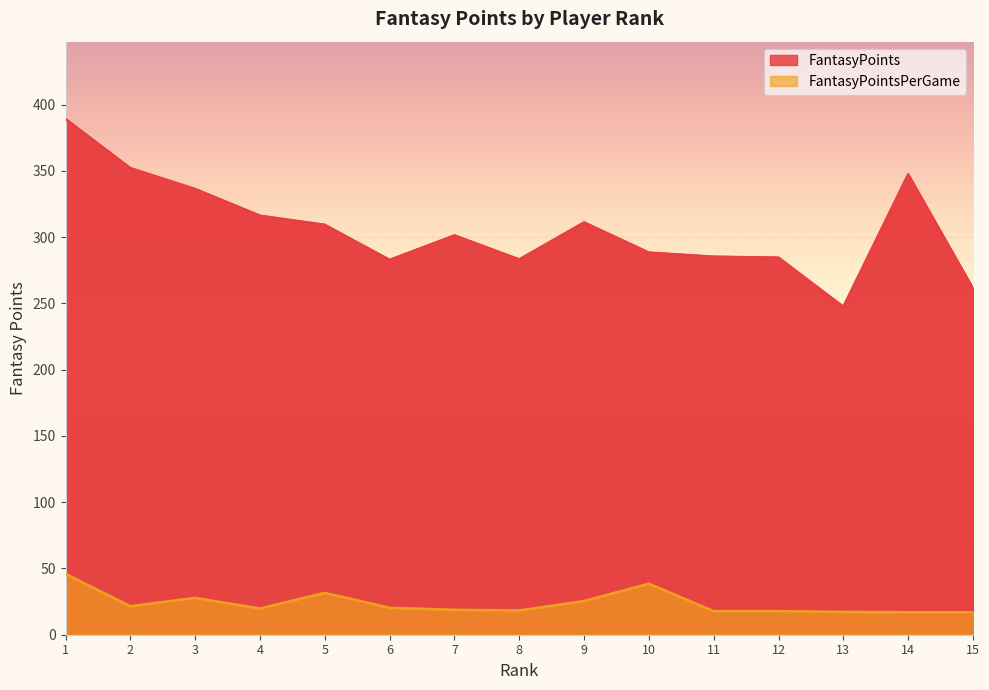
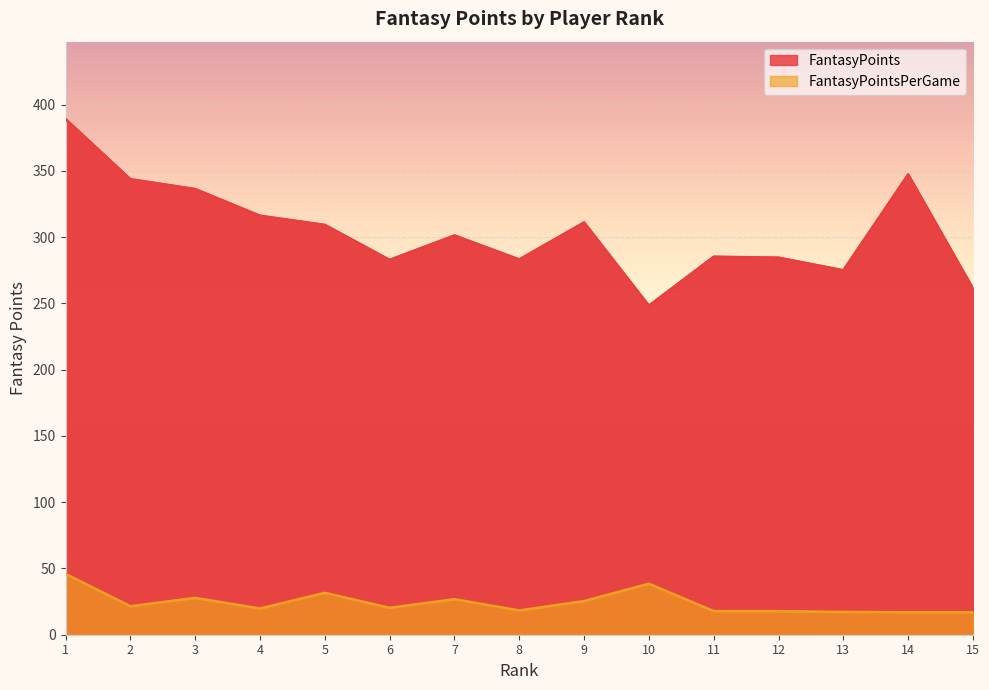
  {
    "FantasyPoints": {
      "1": 389,
-     "2": 352,
+     "2": 344,
      "3": 336,
      "4": 316,
      "5": 309,
      "6": 283,
      "7": 301,
      "8": 283,
      "9": 311,
-     "10": 288,
+     "10": 248,
      "11": 285,
      "12": 284,
-     "13": 247,
+     "13": 275,
      "14": 347,
      "15": 261
    },
    "FantasyPointsPerGame": {
      "1": 46,
      "2": 22,
      "3": 28,
      "4": 20,
      "5": 32,
      "6": 20,
-     "7": 19,
+     "7": 27,
      "8": 18,
      "9": 25,
      "10": 39,
      "11": 18,
      "12": 18,
      "13": 17,
      "14": 17,
      "15": 17
    }
  }
